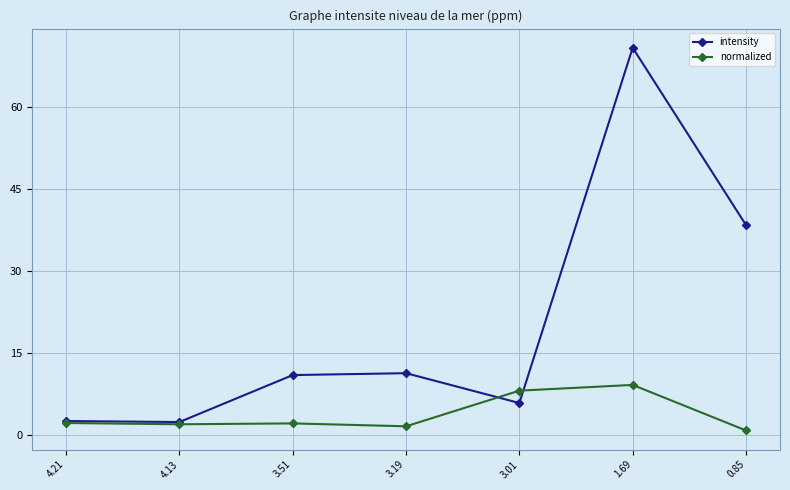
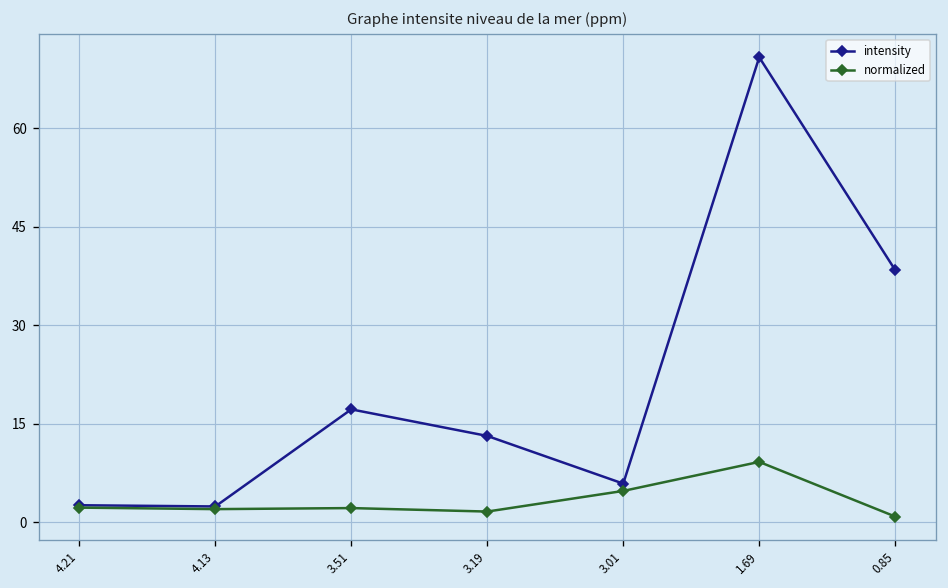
  {
    "intensity": {
-     "3.51": 11,
-     "3.19": 11,
+     "3.51": 17,
+     "3.19": 13,
      "3.01": 6,
      "1.69": 71,
      "0.85": 38
    },
    "normalized": {
      "3.51": 2,
      "3.19": 2,
-     "3.01": 8,
+     "3.01": 5,
      "1.69": 9,
      "0.85": 1
    }
  }
